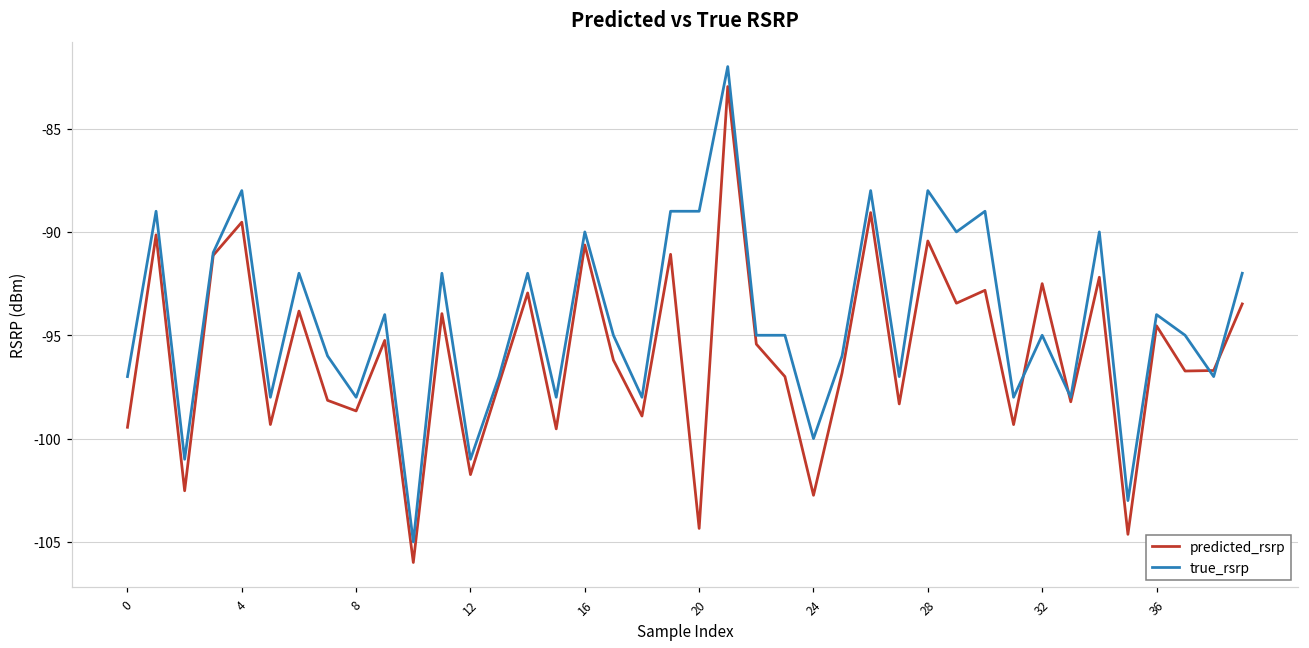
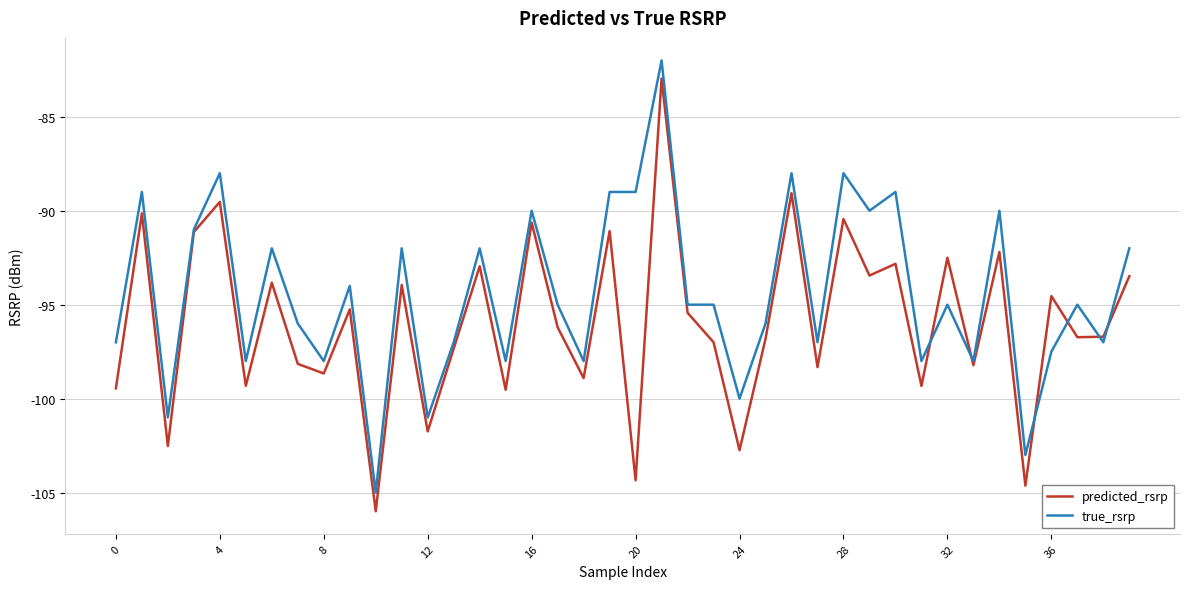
  {
    "predicted_rsrp": {
      "0": -99.5,
      "4": -89.5,
      "8": -98.7,
      "12": -101.7,
      "16": -90.6,
      "20": -104.3,
      "24": -102.7,
      "28": -90.4,
      "32": -92.5,
      "36": -94.5
    },
    "true_rsrp": {
      "0": -97.0,
      "4": -88.0,
      "8": -98.0,
      "12": -101.0,
      "16": -90.0,
      "20": -89.0,
      "24": -100.0,
      "28": -88.0,
      "32": -95.0,
-     "36": -94.0
+     "36": -97.5
    }
  }
